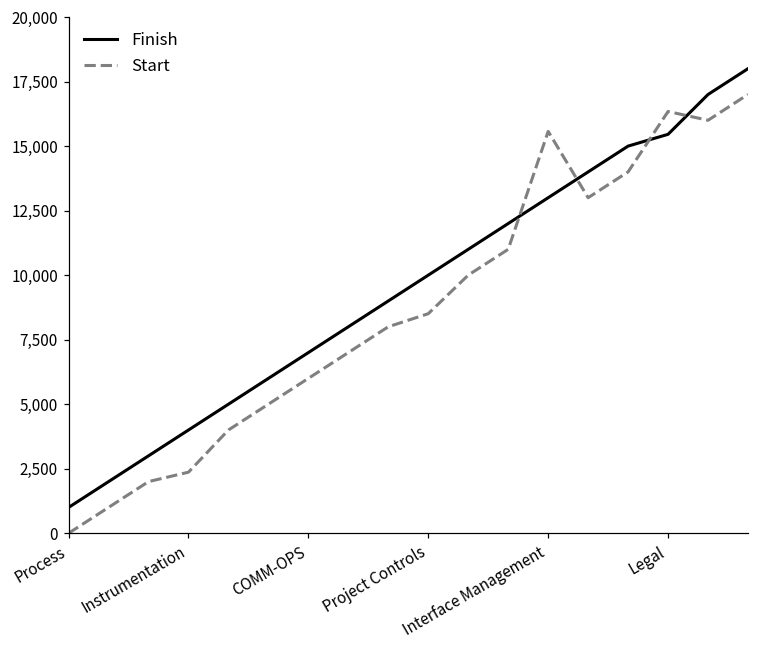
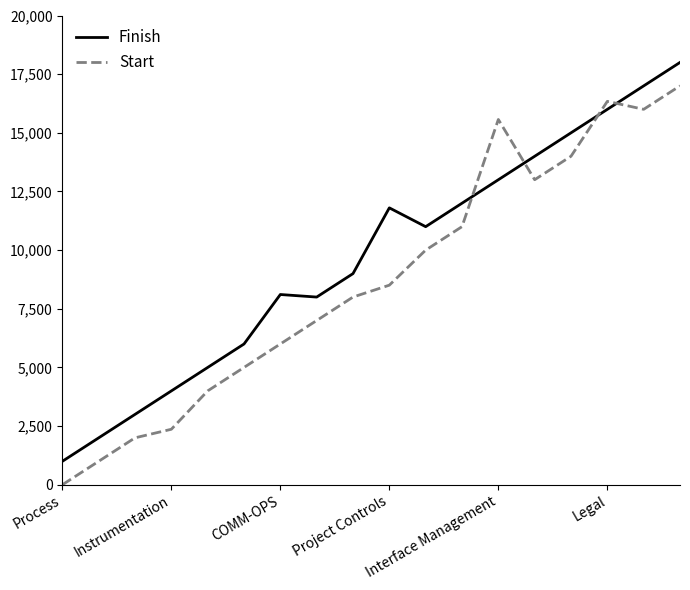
  {
    "Finish": {
      "Process": "1,000",
      "Instrumentation": "4,000",
-     "COMM-OPS": "7,000",
-     "Project Controls": "10,000",
+     "COMM-OPS": "8,100",
+     "Project Controls": "11,800",
      "Interface Management": "13,000",
-     "Legal": "15,500"
+     "Legal": "16,000"
    },
    "Start": {
      "Process": "0",
      "Instrumentation": "2,400",
      "COMM-OPS": "6,000",
      "Project Controls": "8,500",
      "Interface Management": "15,600",
      "Legal": "16,300"
    }
  }
